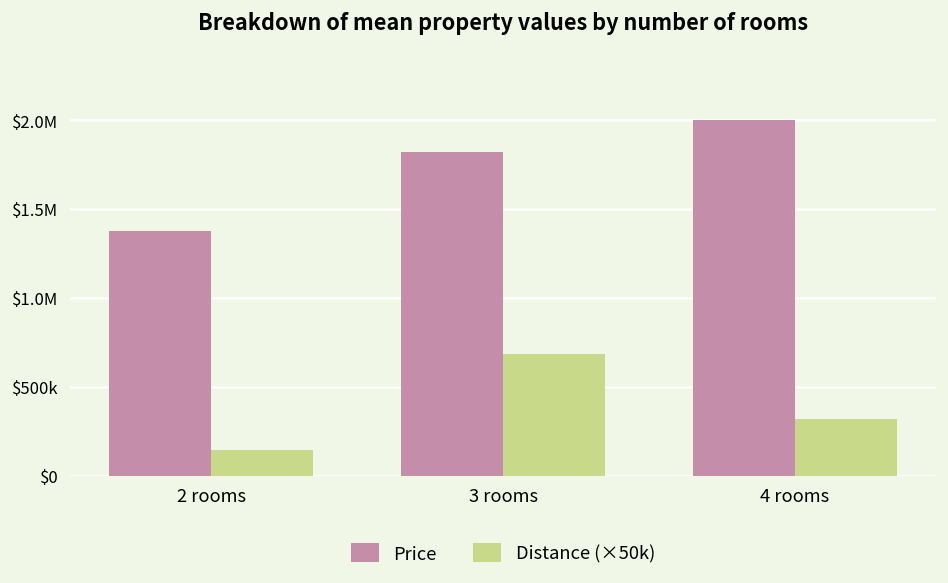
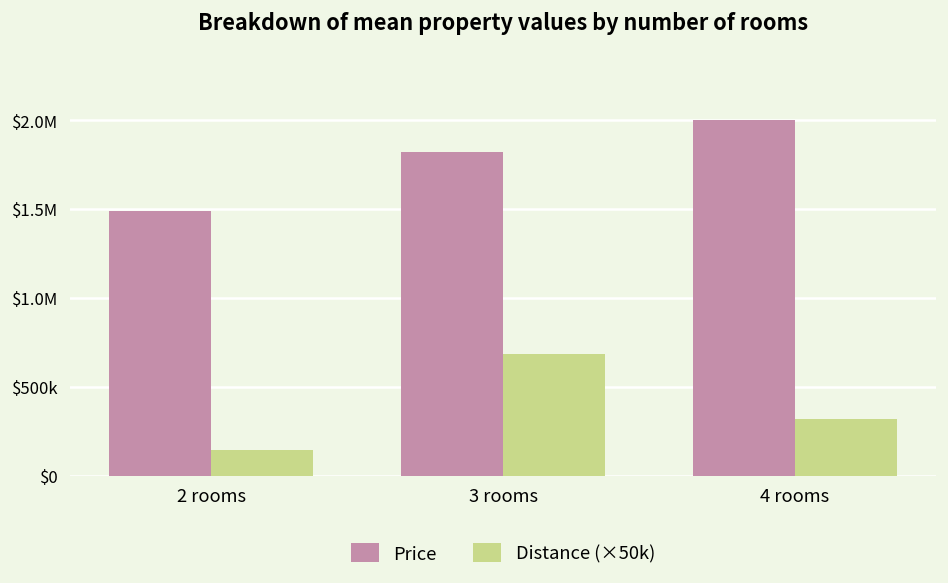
  {
    "Price": {
-     "2 rooms": "$1380000",
+     "2 rooms": "$1490000",
      "3 rooms": "$1820000",
      "4 rooms": "$2000000"
    },
    "Distance (×50k)": {
      "2 rooms": "$150000",
      "3 rooms": "$680000",
      "4 rooms": "$320000"
    }
  }
